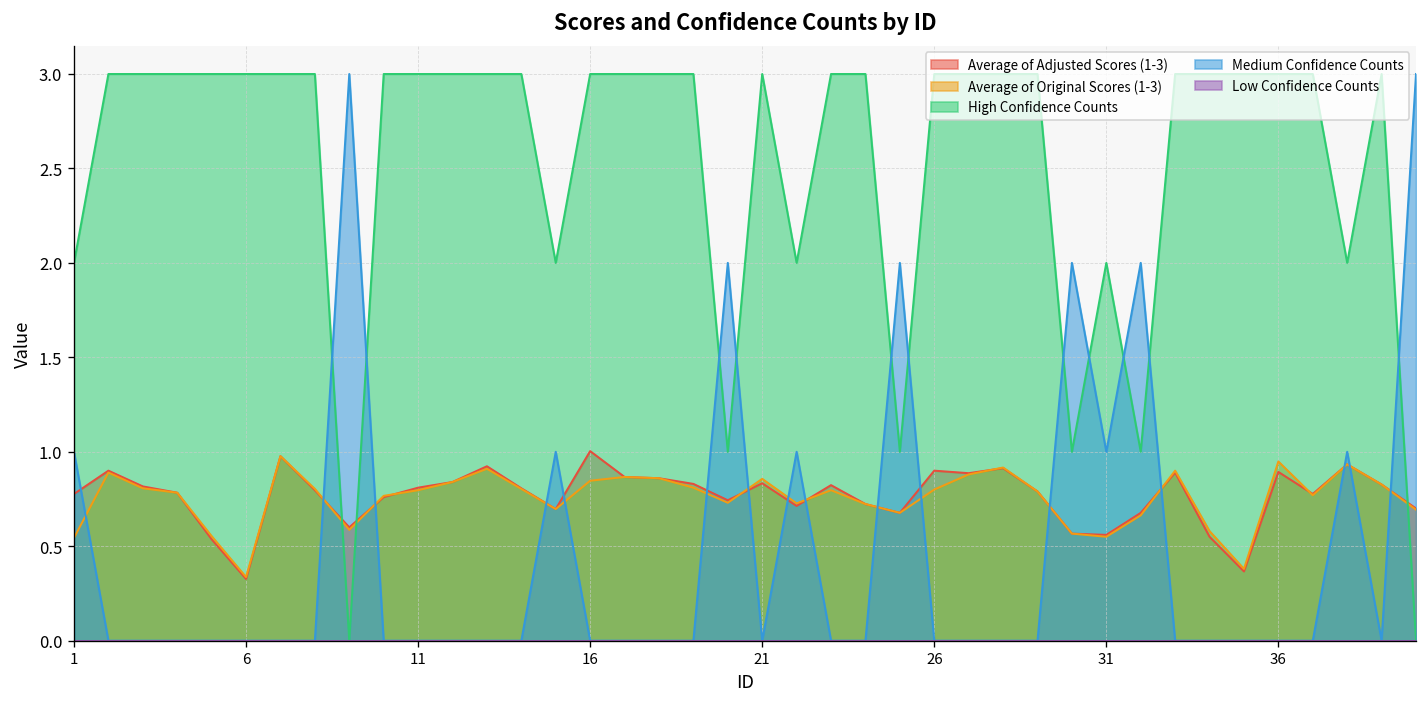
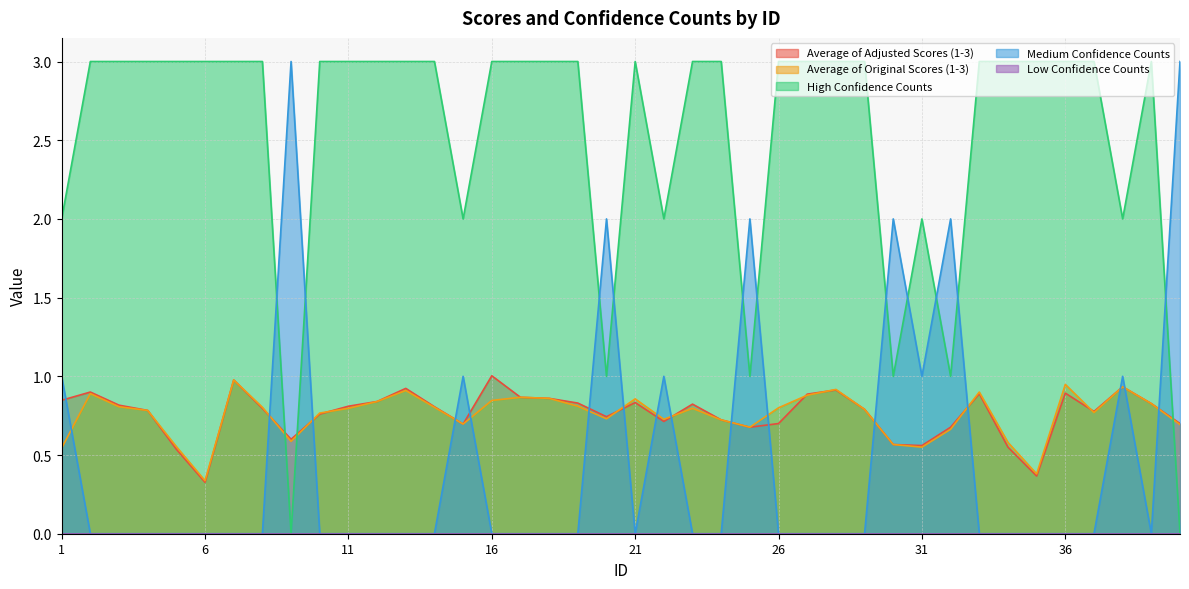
  {
    "Average of Adjusted Scores (1-3)": {
-     "1": 0.78,
+     "1": 0.85,
      "16": 1.00,
      "21": 0.83,
-     "26": 0.9,
+     "26": 0.7,
      "36": 0.89
    },
    "Average of Original Scores (1-3)": {
      "1": 0.54,
      "16": 0.85,
      "21": 0.86,
      "26": 0.80,
      "36": 0.95
    },
    "High Confidence Counts": {
      "1": 2.00,
      "6": 3.00,
      "11": 3.00,
      "16": 3.00,
      "21": 3.00,
      "31": 2.00
    },
    "Medium Confidence Counts": {
      "1": 1.00,
      "31": 1.00
    },
    "Low Confidence Counts": {
      "1": 0.00,
      "31": 0.00
    }
  }
